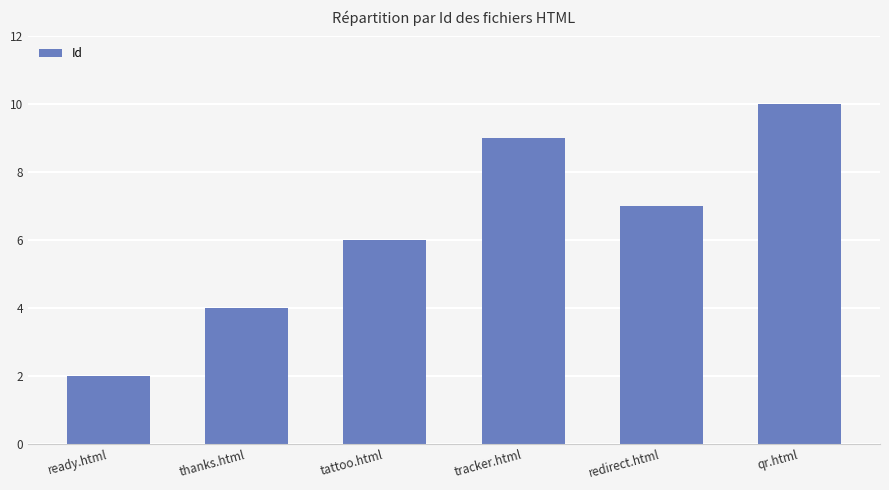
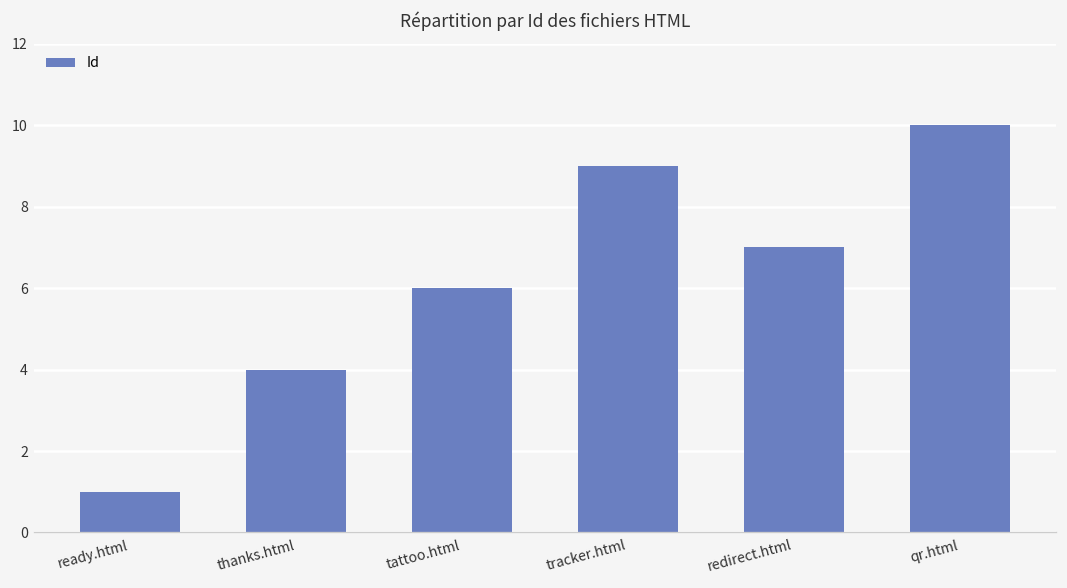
  {
-   "ready.html": 2,
+   "ready.html": 1,
    "thanks.html": 4,
    "tattoo.html": 6,
    "tracker.html": 9,
    "redirect.html": 7,
    "qr.html": 10
  }
